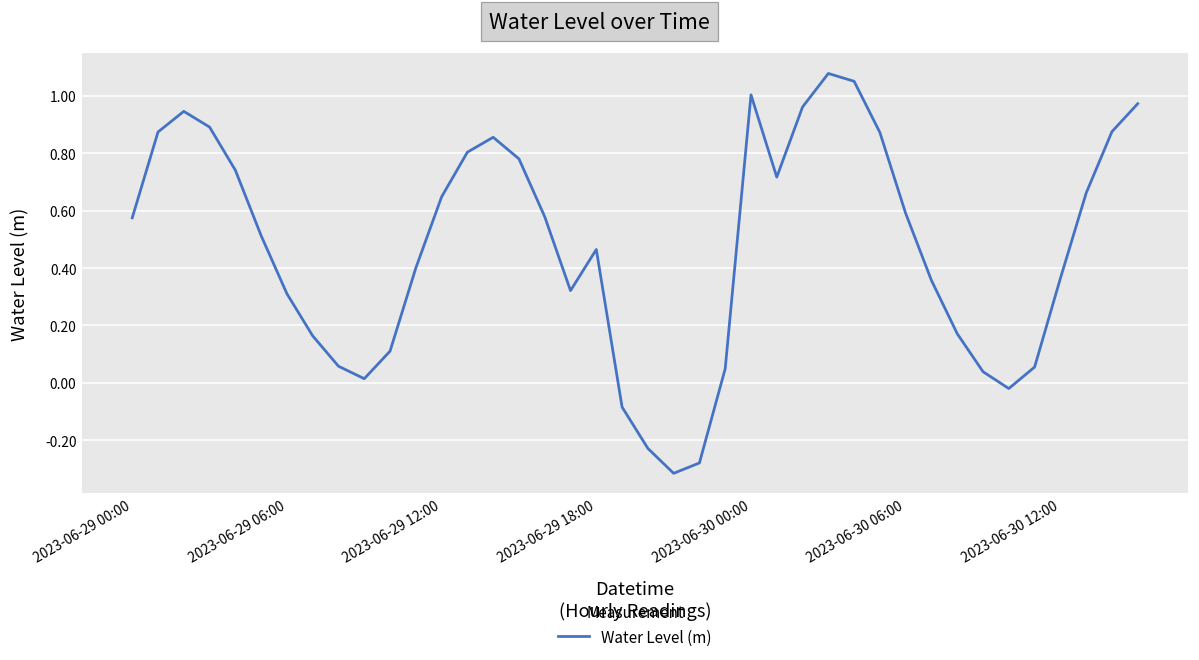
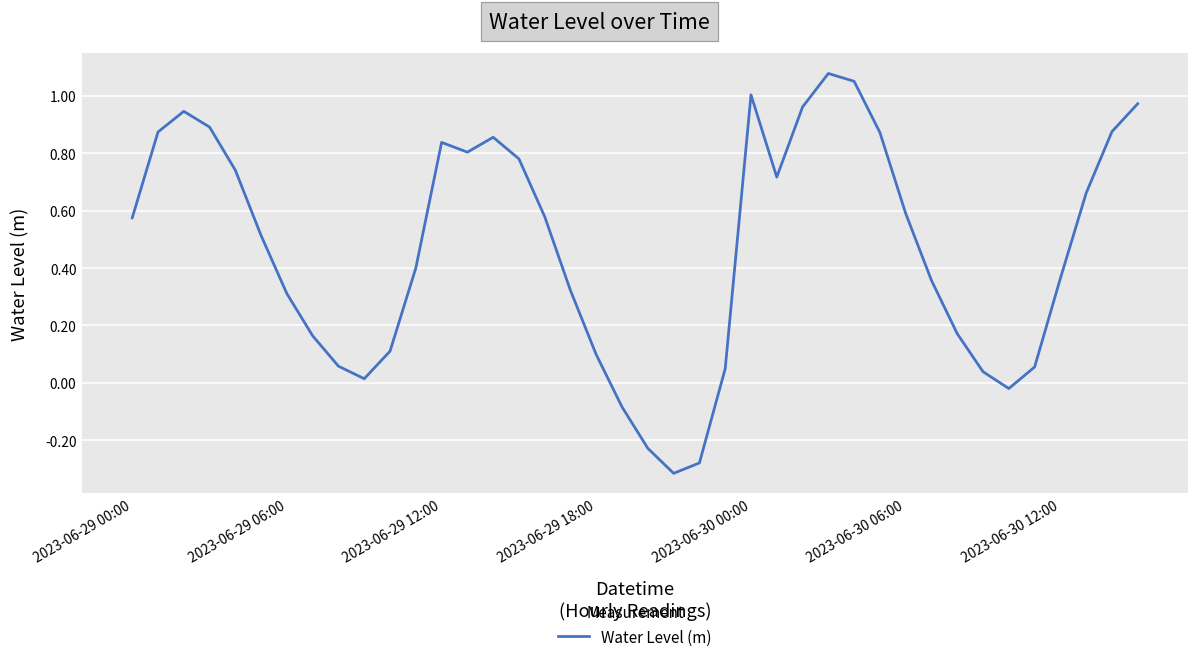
  {
    "2023-06-29 00:00": 0.57,
    "2023-06-29 06:00": 0.31,
-   "2023-06-29 12:00": 0.65,
-   "2023-06-29 18:00": 0.46,
+   "2023-06-29 12:00": 0.84,
+   "2023-06-29 18:00": 0.10,
    "2023-06-30 00:00": 1.00,
    "2023-06-30 06:00": 0.59,
    "2023-06-30 12:00": 0.36
  }
